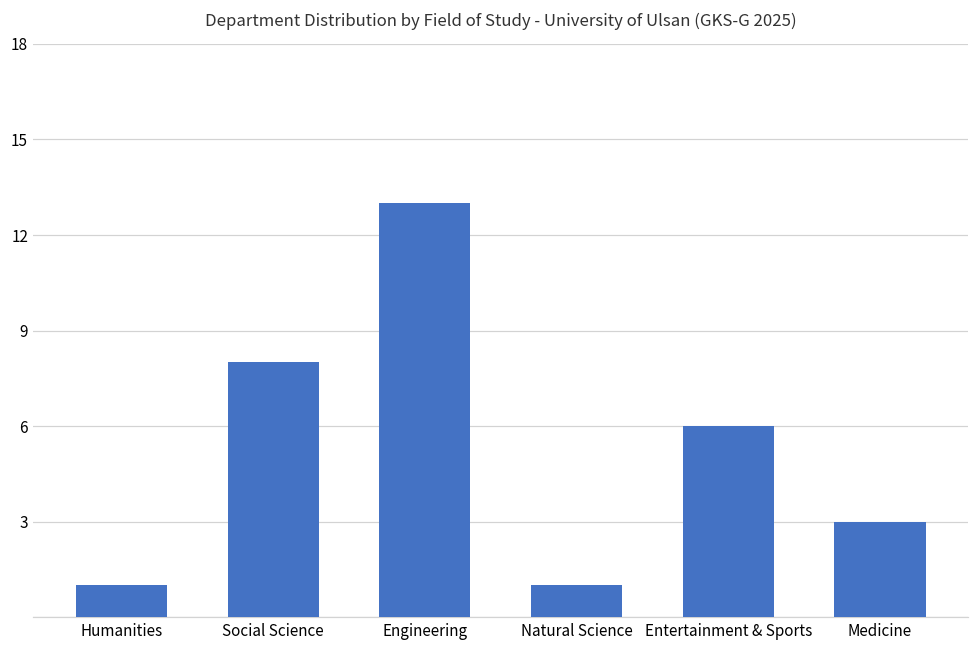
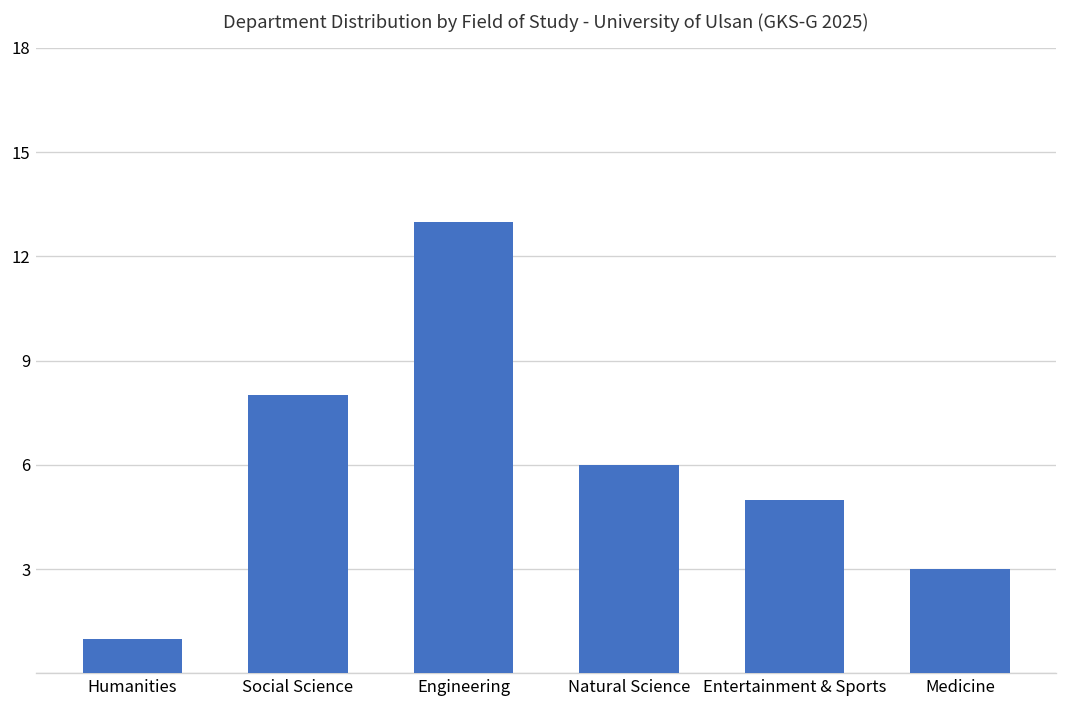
  {
    "Humanities": 1,
    "Social Science": 8,
    "Engineering": 13,
-   "Natural Science": 1,
-   "Entertainment & Sports": 6,
+   "Natural Science": 6,
+   "Entertainment & Sports": 5,
    "Medicine": 3
  }
